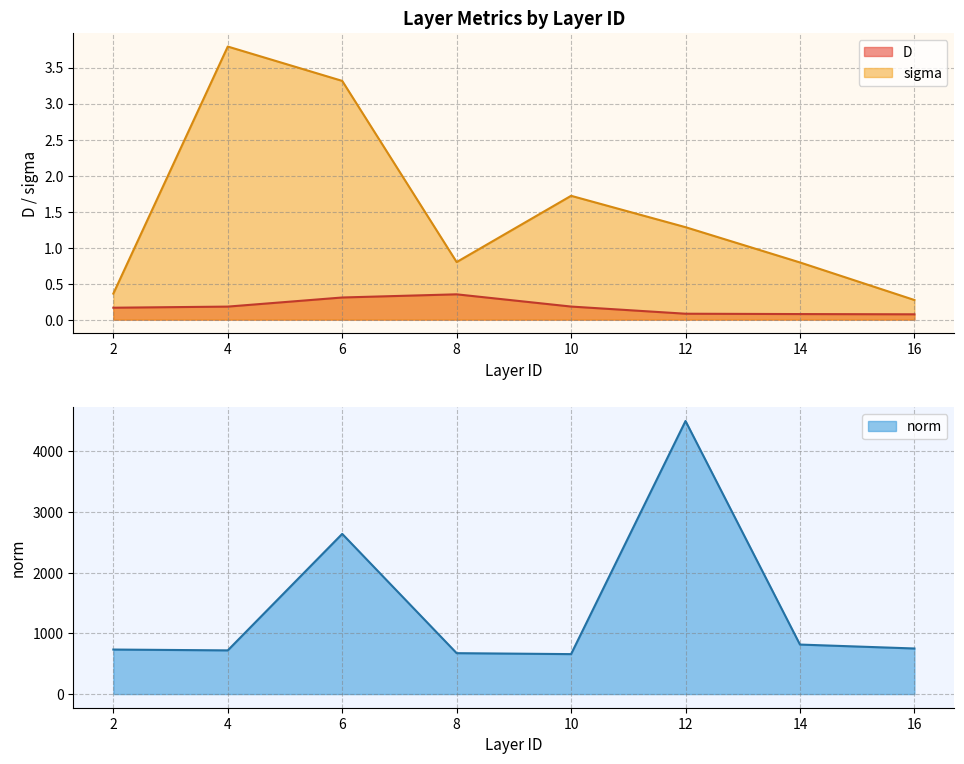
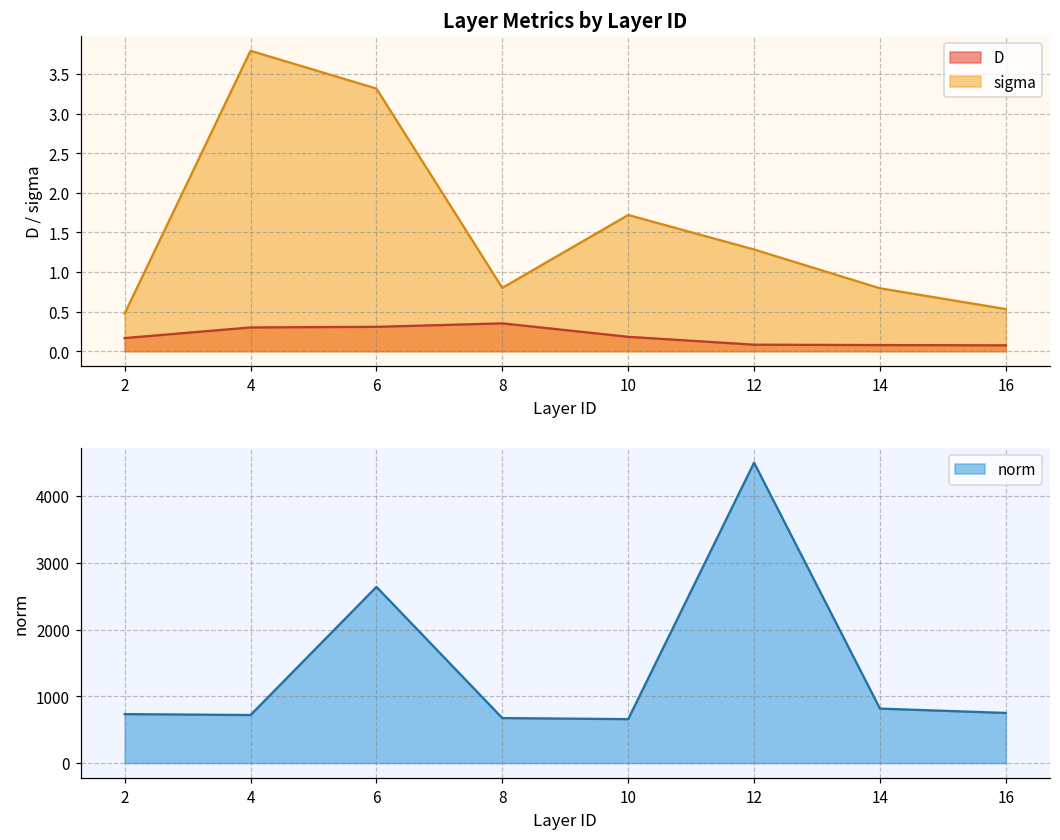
  {
    "Layer Metrics by Layer ID": {
      "D": {
        "2": 0.2,
-       "4": 0.2,
+       "4": 0.3,
        "6": 0.3,
        "8": 0.4,
        "10": 0.2,
        "12": 0.1,
        "14": 0.1,
        "16": 0.1
      },
      "sigma": {
-       "2": 0.4,
+       "2": 0.5,
        "4": 3.8,
        "6": 3.3,
        "8": 0.8,
        "10": 1.7,
        "12": 1.3,
        "14": 0.8,
-       "16": 0.3
+       "16": 0.5
      }
    }
  }
